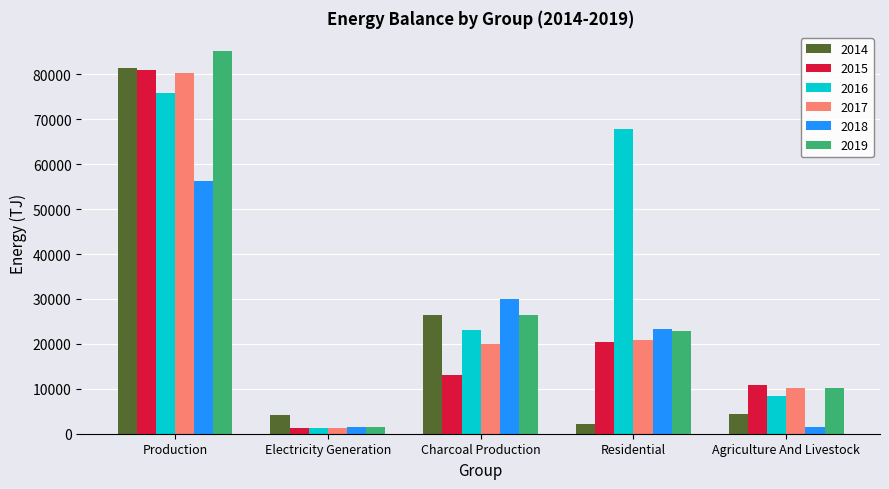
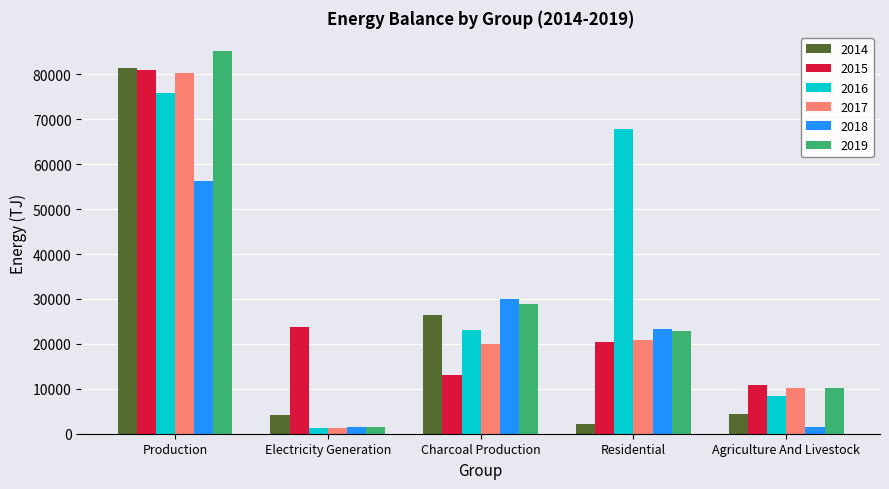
  {
    "2014": {
      "Production": 81000,
      "Electricity Generation": 4000,
      "Charcoal Production": 26000,
      "Residential": 2000,
      "Agriculture And Livestock": 4000
    },
    "2015": {
      "Production": 81000,
-     "Electricity Generation": 1000,
+     "Electricity Generation": 24000,
      "Charcoal Production": 13000,
      "Residential": 20000,
      "Agriculture And Livestock": 11000
    },
    "2016": {
      "Production": 76000,
      "Electricity Generation": 1000,
      "Charcoal Production": 23000,
      "Residential": 68000,
      "Agriculture And Livestock": 8000
    },
    "2017": {
      "Production": 80000,
      "Electricity Generation": 1000,
      "Charcoal Production": 20000,
      "Residential": 21000,
      "Agriculture And Livestock": 10000
    },
    "2018": {
      "Production": 56000,
      "Electricity Generation": 1000,
      "Charcoal Production": 30000,
      "Residential": 23000,
      "Agriculture And Livestock": 2000
    },
    "2019": {
      "Production": 85000,
      "Electricity Generation": 1000,
-     "Charcoal Production": 26000,
+     "Charcoal Production": 29000,
      "Residential": 23000,
      "Agriculture And Livestock": 10000
    }
  }
